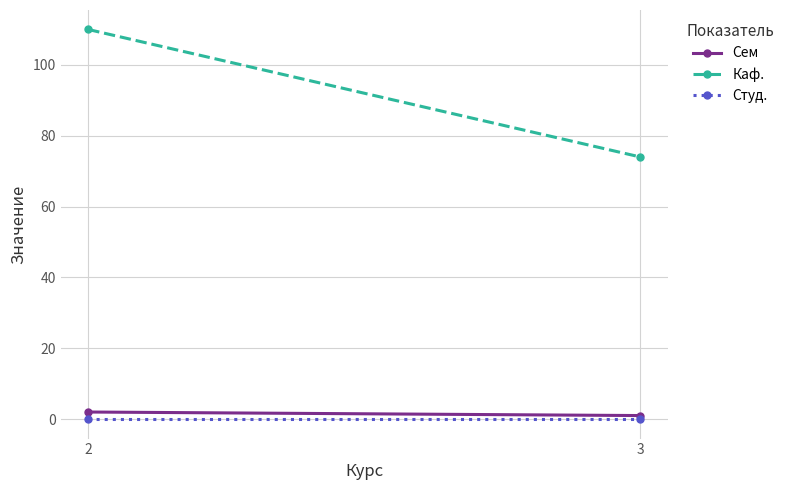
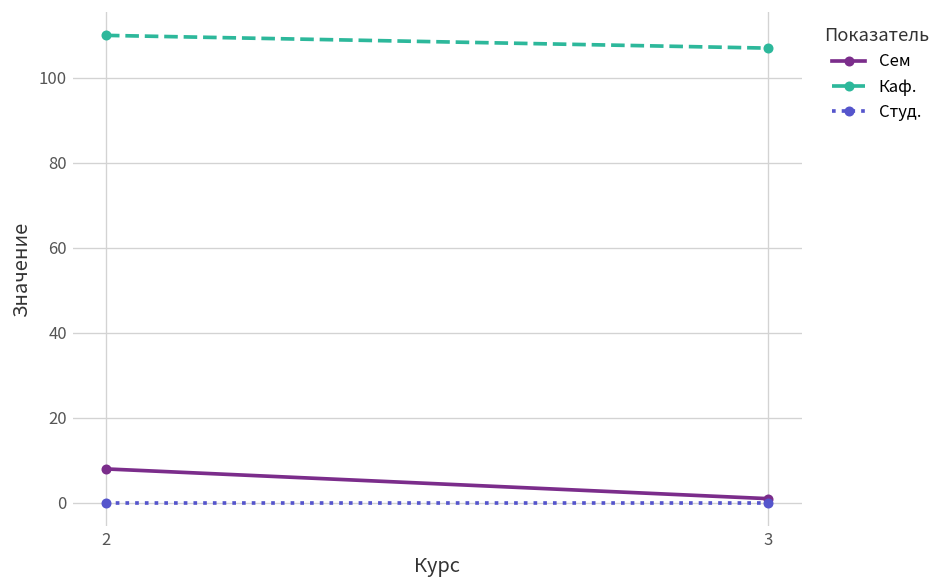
  {
    "Сем": {
-     "2": 2,
+     "2": 8,
      "3": 1
    },
    "Каф.": {
      "2": 110,
-     "3": 74
+     "3": 107
    },
    "Студ.": {
      "2": 0,
      "3": 0
    }
  }
